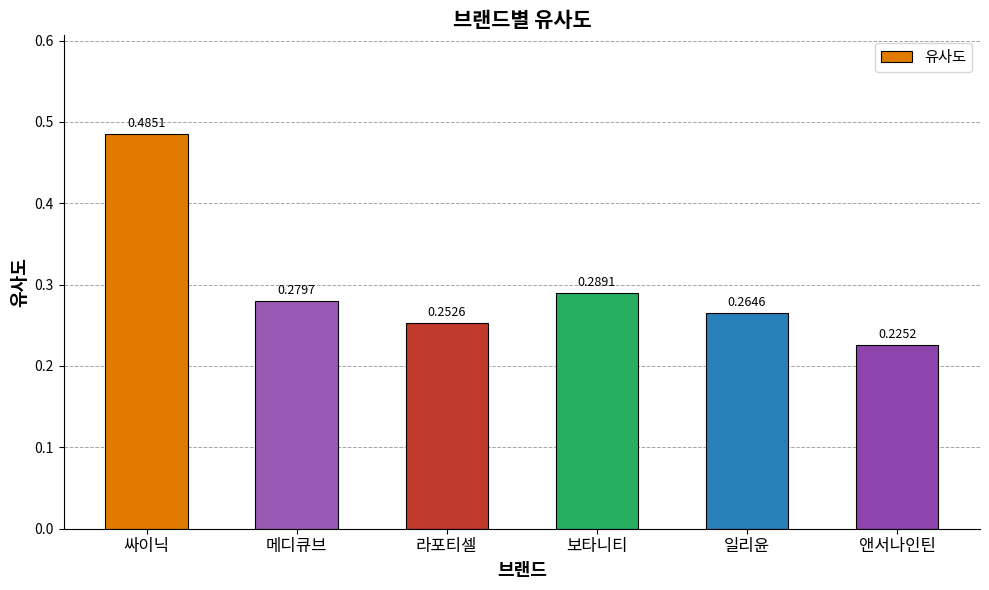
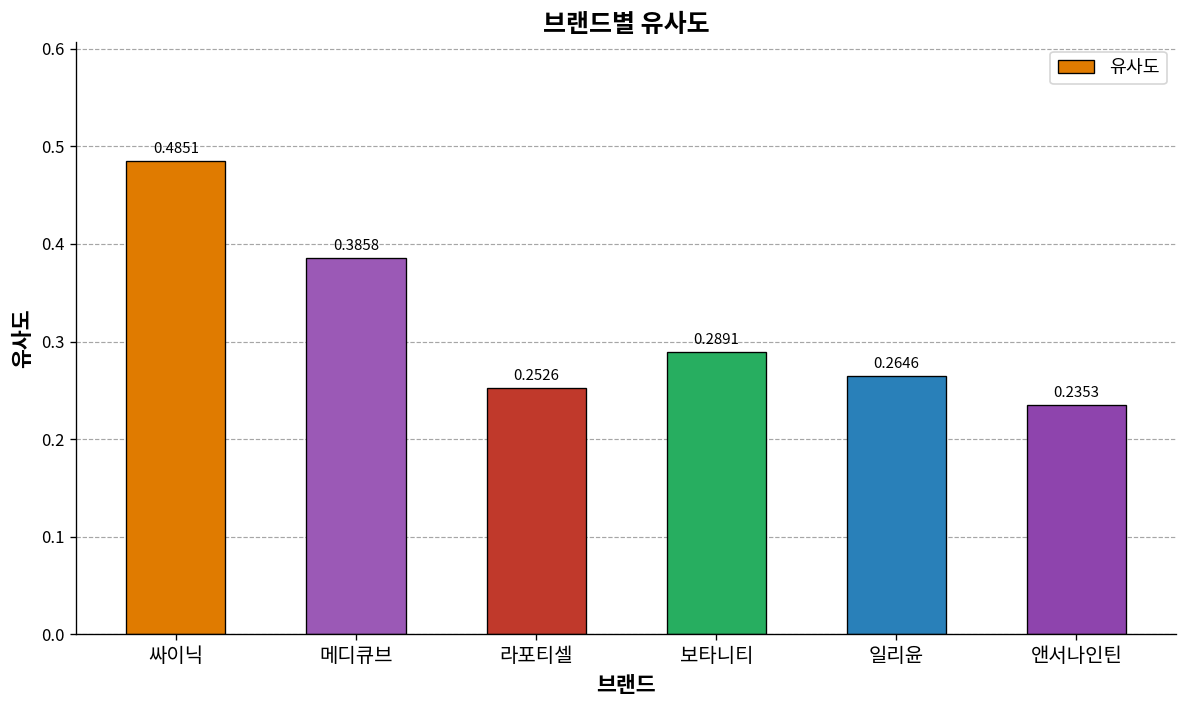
  {
    "싸이닉": 0.4851,
-   "메디큐브": 0.2797,
+   "메디큐브": 0.3858,
    "라포티셀": 0.2526,
    "보타니티": 0.2891,
    "일리윤": 0.2646,
-   "앤서나인틴": 0.2252
+   "앤서나인틴": 0.2353
  }
